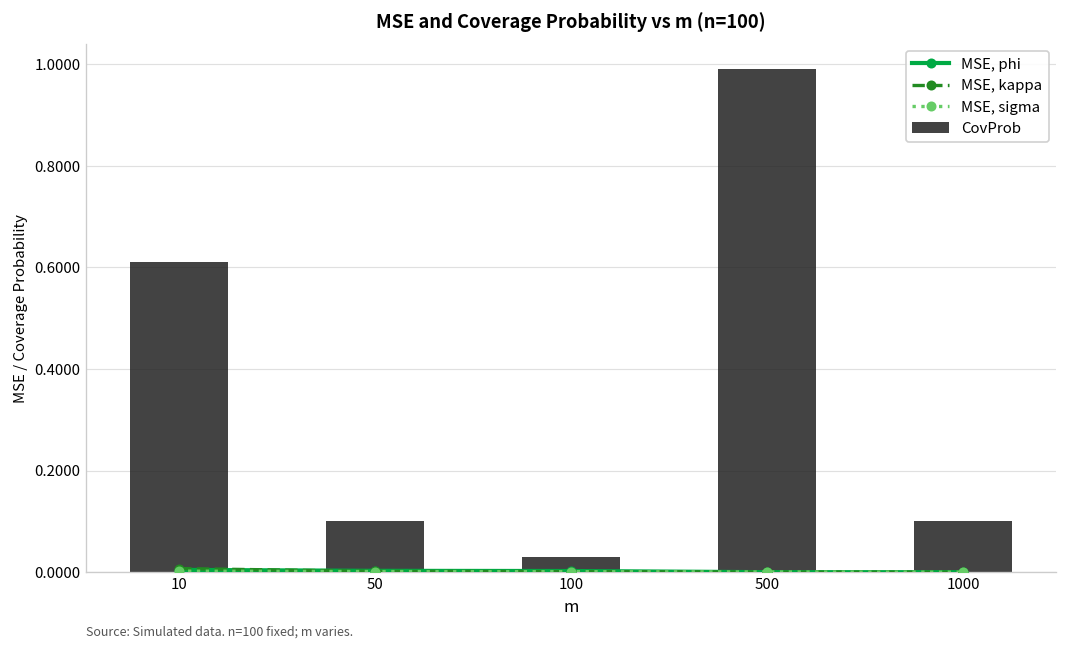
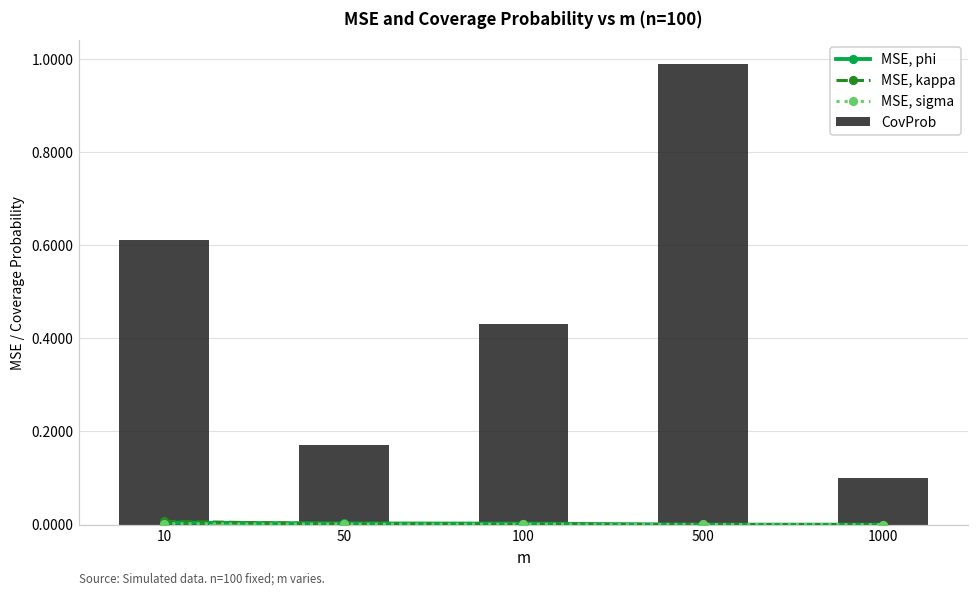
  {
    "CovProb": {
      "10": 0.61,
-     "50": 0.10,
-     "100": 0.03,
+     "50": 0.17,
+     "100": 0.43,
      "500": 0.99,
      "1000": 0.10
    }
  }
